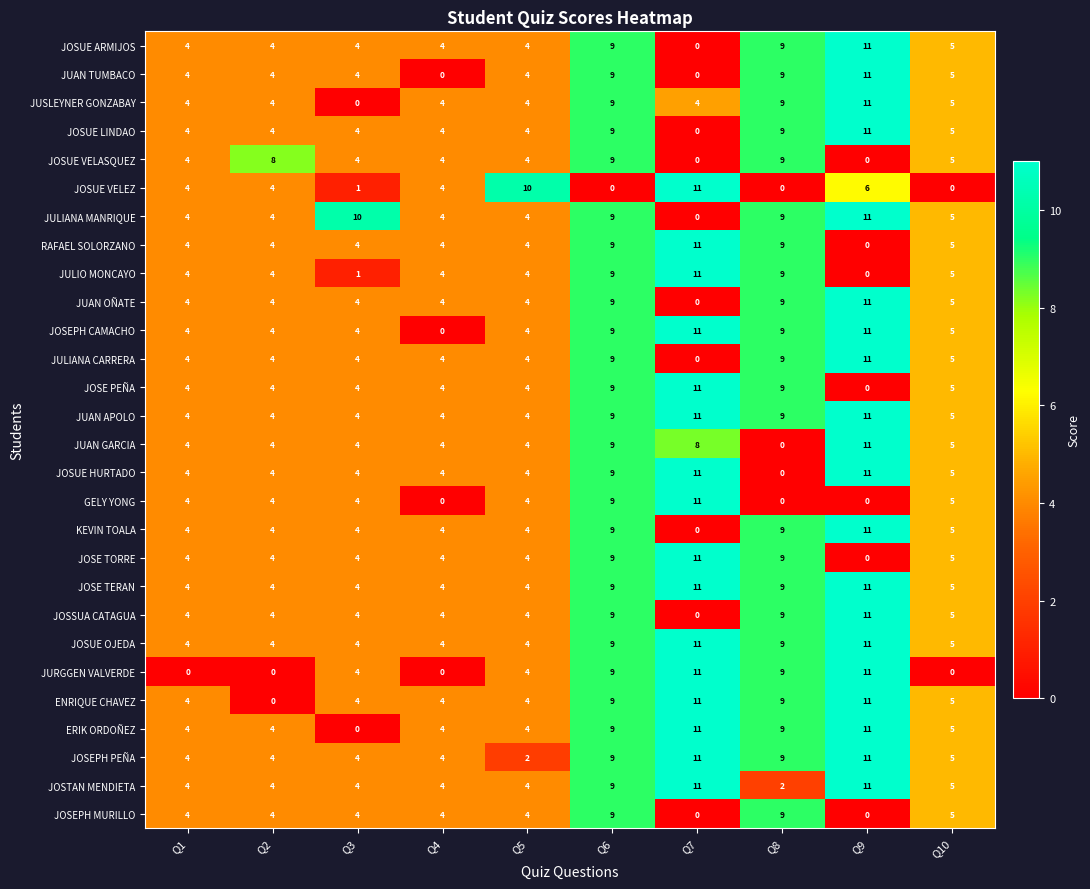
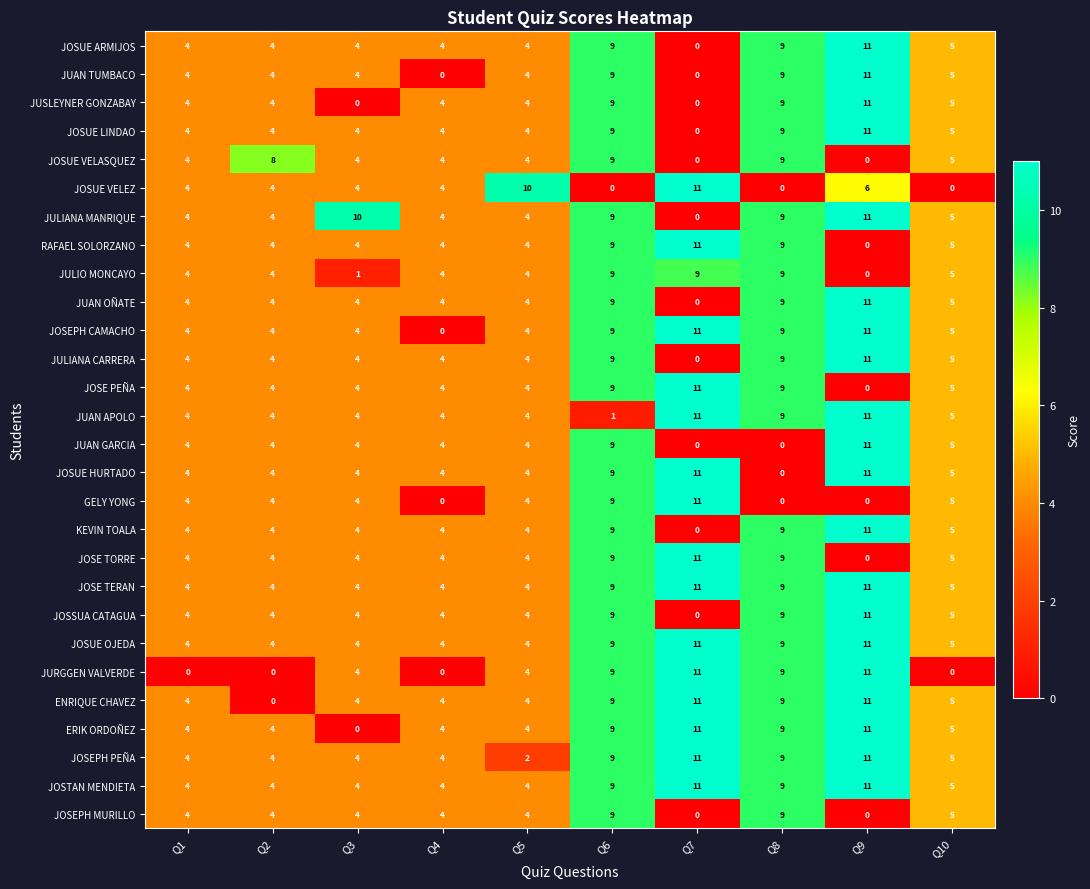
  {
    "JUSLEYNER GONZABAY": {
      "Q1": 4,
      "Q2": 4,
      "Q3": 0,
      "Q4": 4,
      "Q5": 4,
      "Q6": 9,
-     "Q7": 4,
+     "Q7": 0,
      "Q8": 9,
      "Q9": 11,
      "Q10": 5
    },
    "JOSUE VELEZ": {
      "Q1": 4,
      "Q2": 4,
-     "Q3": 1,
+     "Q3": 4,
      "Q4": 4,
      "Q5": 10,
      "Q6": 0,
      "Q7": 11,
      "Q8": 0,
      "Q9": 6,
      "Q10": 0
    },
    "JULIO MONCAYO": {
      "Q1": 4,
      "Q2": 4,
      "Q3": 1,
      "Q4": 4,
      "Q5": 4,
      "Q6": 9,
-     "Q7": 11,
+     "Q7": 9,
      "Q8": 9,
      "Q9": 0,
      "Q10": 5
    },
    "JUAN APOLO": {
      "Q1": 4,
      "Q2": 4,
      "Q3": 4,
      "Q4": 4,
      "Q5": 4,
-     "Q6": 9,
+     "Q6": 1,
      "Q7": 11,
      "Q8": 9,
      "Q9": 11,
      "Q10": 5
    },
    "JUAN GARCIA": {
      "Q1": 4,
      "Q2": 4,
      "Q3": 4,
      "Q4": 4,
      "Q5": 4,
      "Q6": 9,
-     "Q7": 8,
+     "Q7": 0,
      "Q8": 0,
      "Q9": 11,
      "Q10": 5
    },
    "JOSTAN MENDIETA": {
      "Q1": 4,
      "Q2": 4,
      "Q3": 4,
      "Q4": 4,
      "Q5": 4,
      "Q6": 9,
      "Q7": 11,
-     "Q8": 2,
+     "Q8": 9,
      "Q9": 11,
      "Q10": 5
    }
  }
